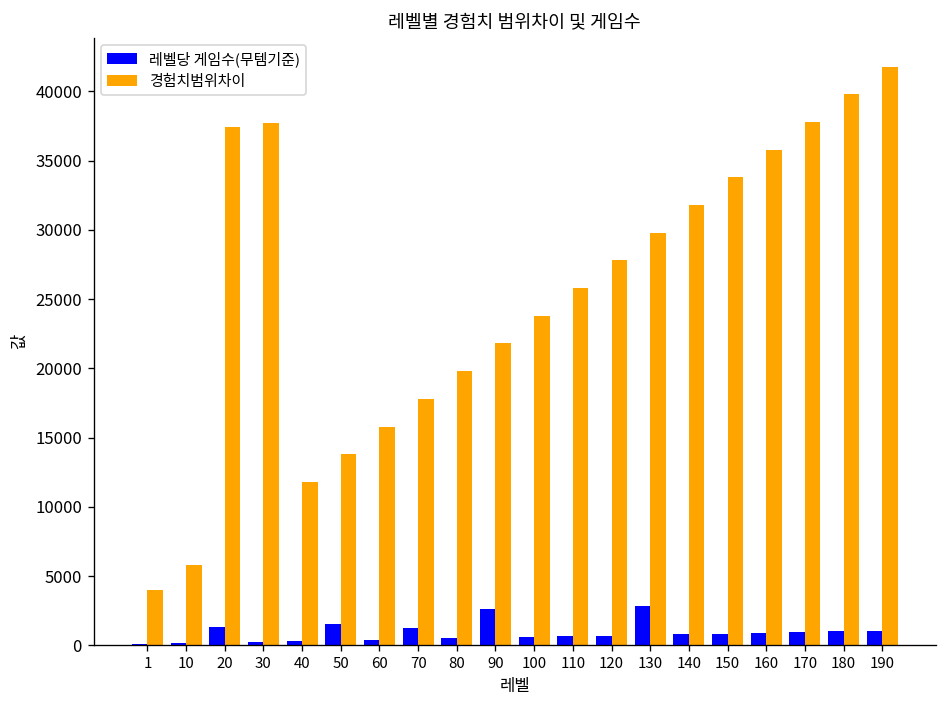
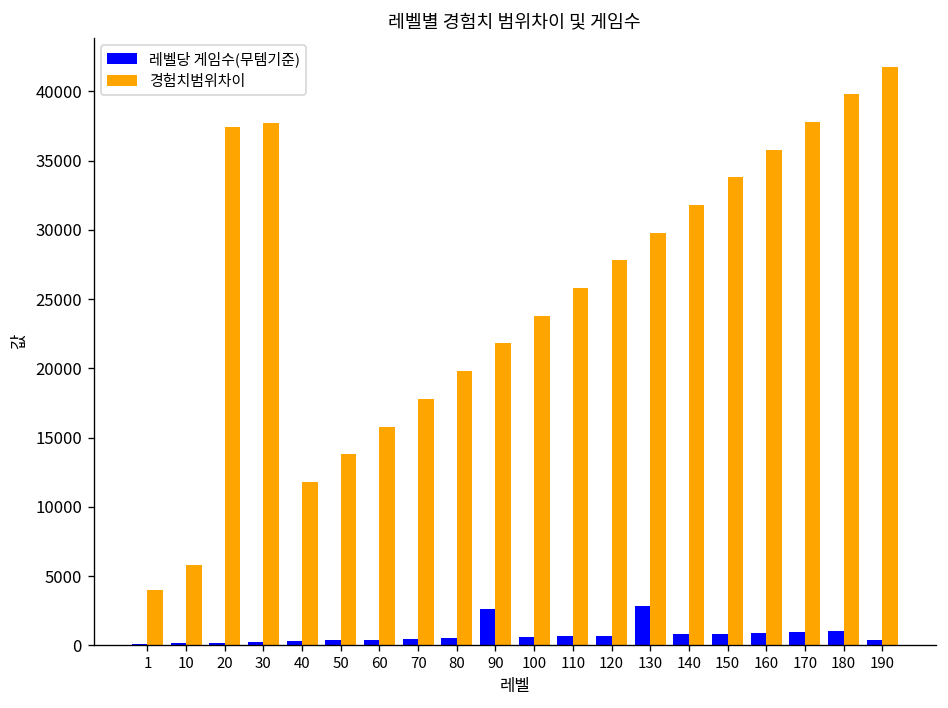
  {
    "레벨당 게임수(무템기준)": {
-     "20": 1300,
+     "20": 200,
      "30": 200,
      "40": 300,
-     "50": 1500,
+     "50": 300,
      "60": 400,
-     "70": 1300,
+     "70": 400,
      "80": 500,
      "90": 2600,
      "100": 600,
      "110": 600,
      "120": 700,
      "130": 2800,
      "140": 800,
      "150": 800,
      "160": 900,
      "170": 900,
      "180": 1000,
-     "190": 1000
+     "190": 300
    },
    "경험치범위차이": {
      "1": 4000,
      "10": 5800,
      "20": 37400,
      "30": 37700,
      "40": 11800,
      "50": 13800,
      "60": 15800,
      "70": 17800,
      "80": 19800,
      "90": 21800,
      "100": 23800,
      "110": 25800,
      "120": 27800,
      "130": 29800,
      "140": 31800,
      "150": 33800,
      "160": 35800,
      "170": 37800,
      "180": 39800,
      "190": 41800
    }
  }
